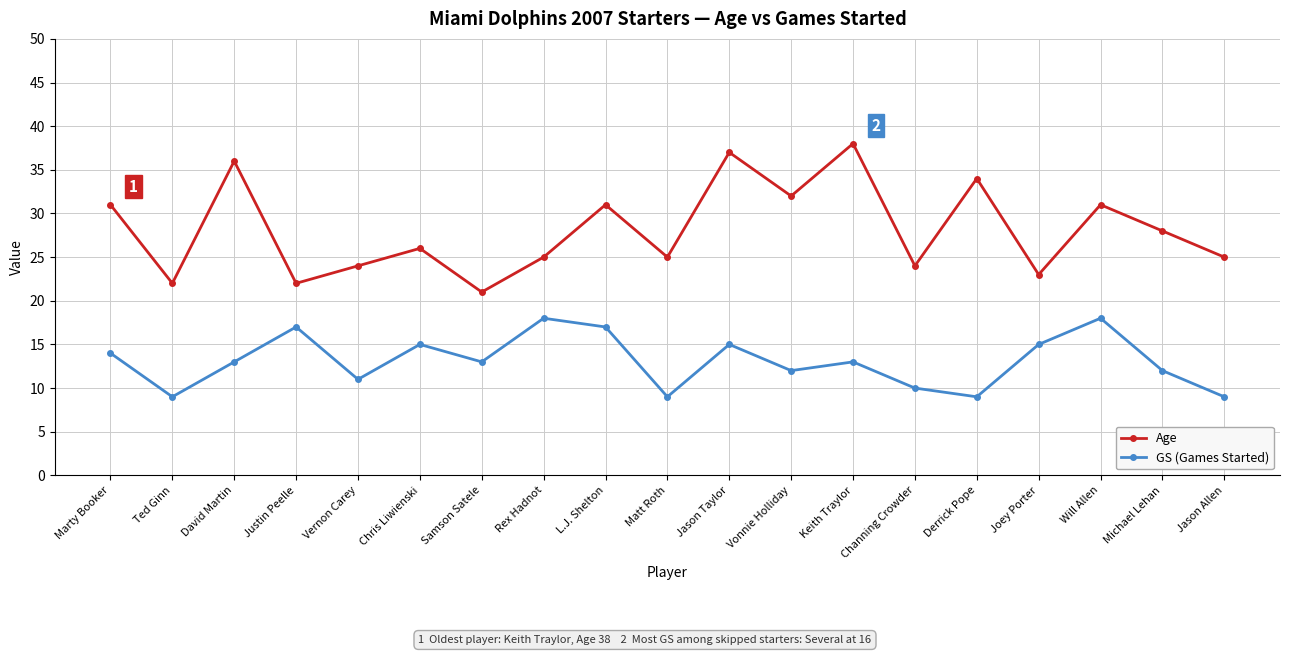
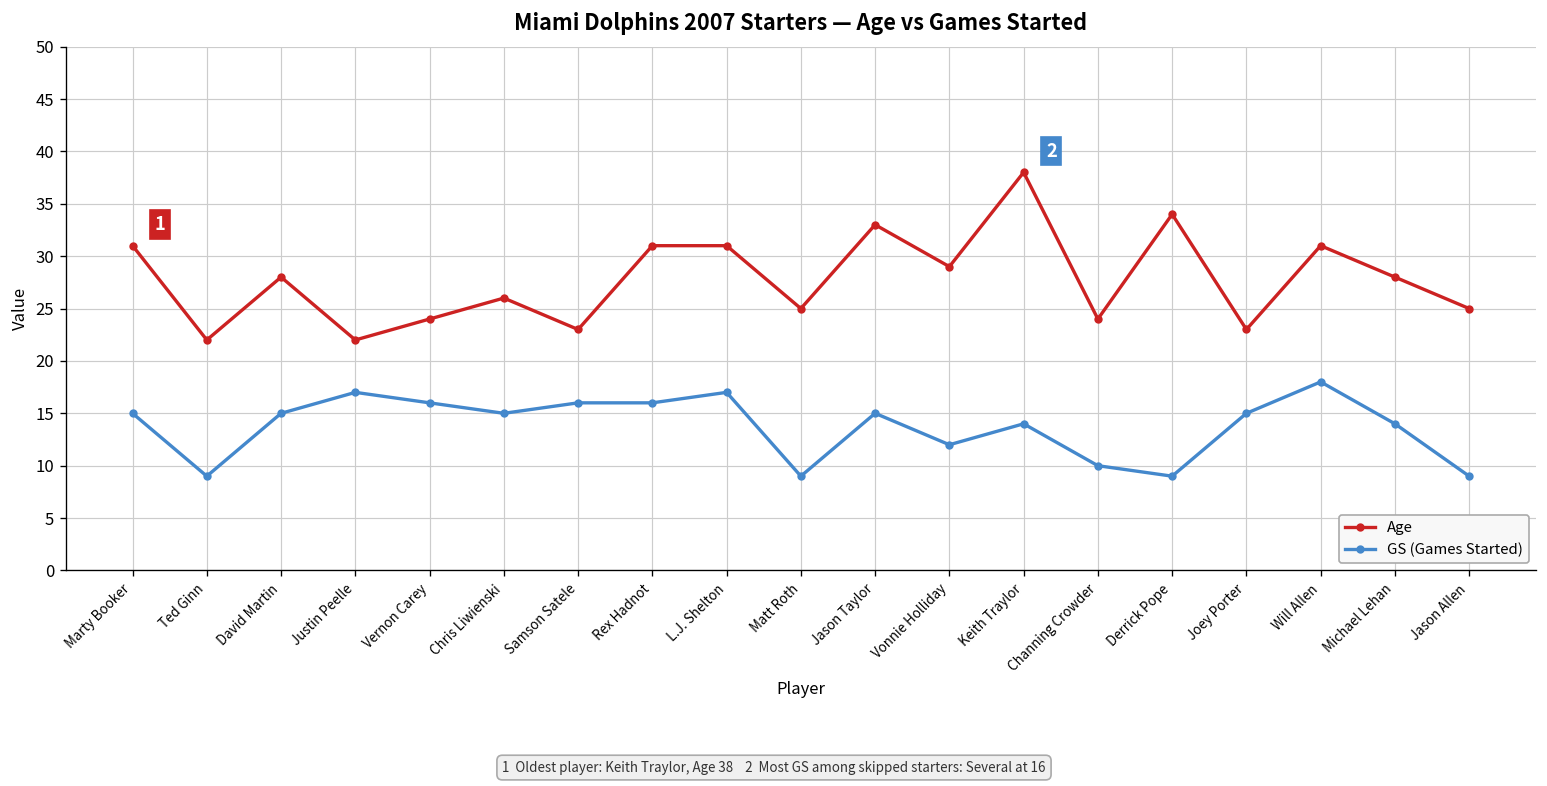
  {
    "Age": {
      "Ted Ginn": 22,
-     "David Martin": 36,
+     "David Martin": 28,
      "Justin Peelle": 22,
      "Vernon Carey": 24,
      "Chris Liwienski": 26,
-     "Samson Satele": 21,
-     "Rex Hadnot": 25,
+     "Samson Satele": 23,
+     "Rex Hadnot": 31,
      "L.J. Shelton": 31,
      "Matt Roth": 25,
-     "Jason Taylor": 37,
-     "Vonnie Holliday": 32,
+     "Jason Taylor": 33,
+     "Vonnie Holliday": 29,
      "Channing Crowder": 24,
      "Derrick Pope": 34,
      "Joey Porter": 23,
      "Will Allen": 31,
      "Michael Lehan": 28,
      "Jason Allen": 25
    },
    "GS (Games Started)": {
-     "Marty Booker": 14,
+     "Marty Booker": 15,
      "Ted Ginn": 9,
-     "David Martin": 13,
+     "David Martin": 15,
      "Justin Peelle": 17,
-     "Vernon Carey": 11,
+     "Vernon Carey": 16,
      "Chris Liwienski": 15,
-     "Samson Satele": 13,
-     "Rex Hadnot": 18,
+     "Samson Satele": 16,
+     "Rex Hadnot": 16,
      "L.J. Shelton": 17,
      "Matt Roth": 9,
      "Jason Taylor": 15,
      "Vonnie Holliday": 12,
-     "Keith Traylor": 13,
+     "Keith Traylor": 14,
      "Channing Crowder": 10,
      "Derrick Pope": 9,
      "Joey Porter": 15,
      "Will Allen": 18,
-     "Michael Lehan": 12,
+     "Michael Lehan": 14,
      "Jason Allen": 9
    }
  }
